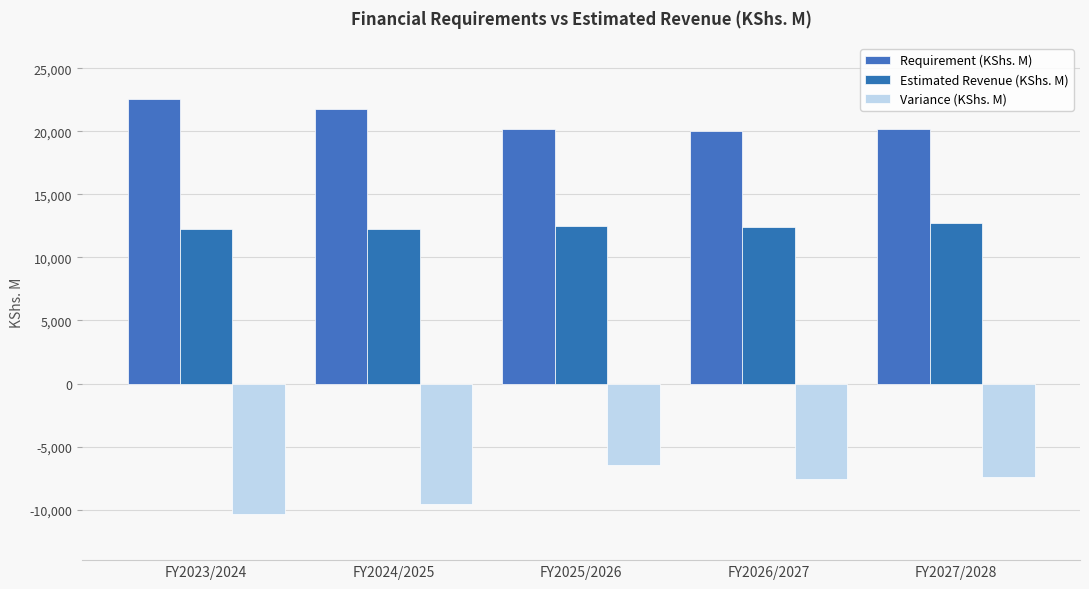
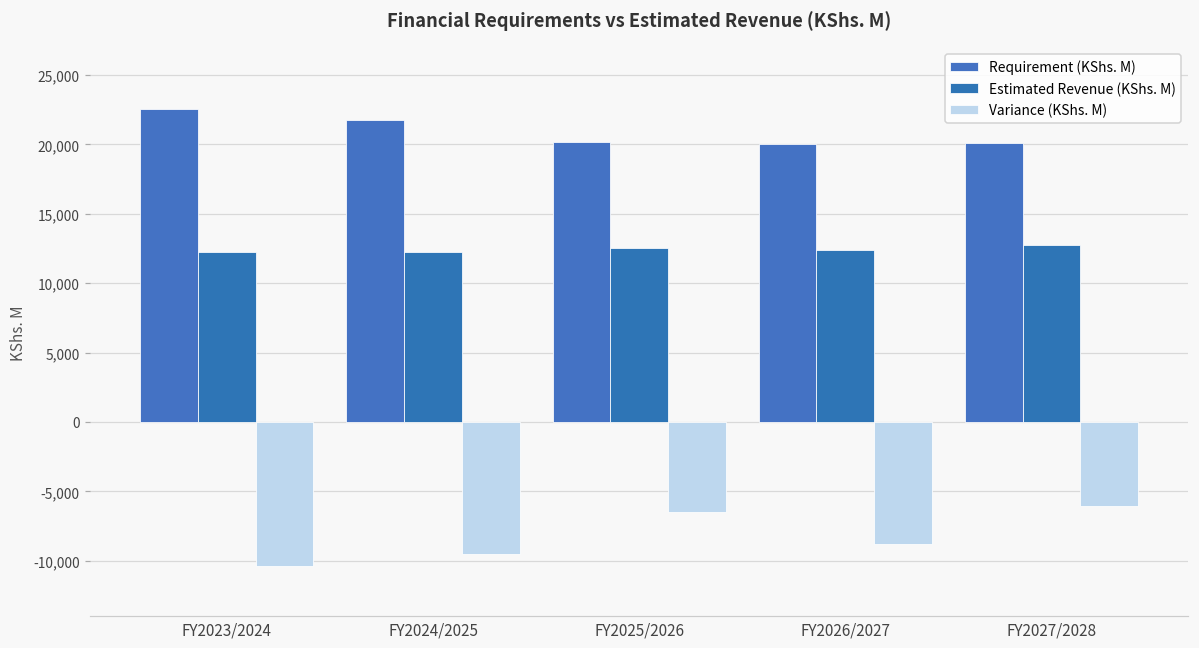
  {
    "Variance (KShs. M)": {
      "FY2023/2024": "-10,300",
      "FY2024/2025": "-9,500",
      "FY2025/2026": "-6,500",
-     "FY2026/2027": "-7,600",
-     "FY2027/2028": "-7,400"
+     "FY2026/2027": "-8,800",
+     "FY2027/2028": "-6,000"
    }
  }
